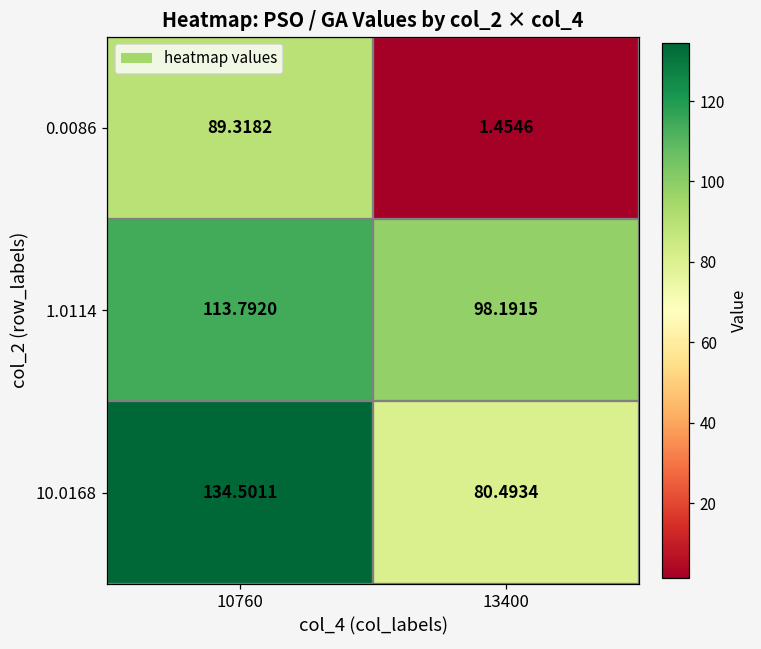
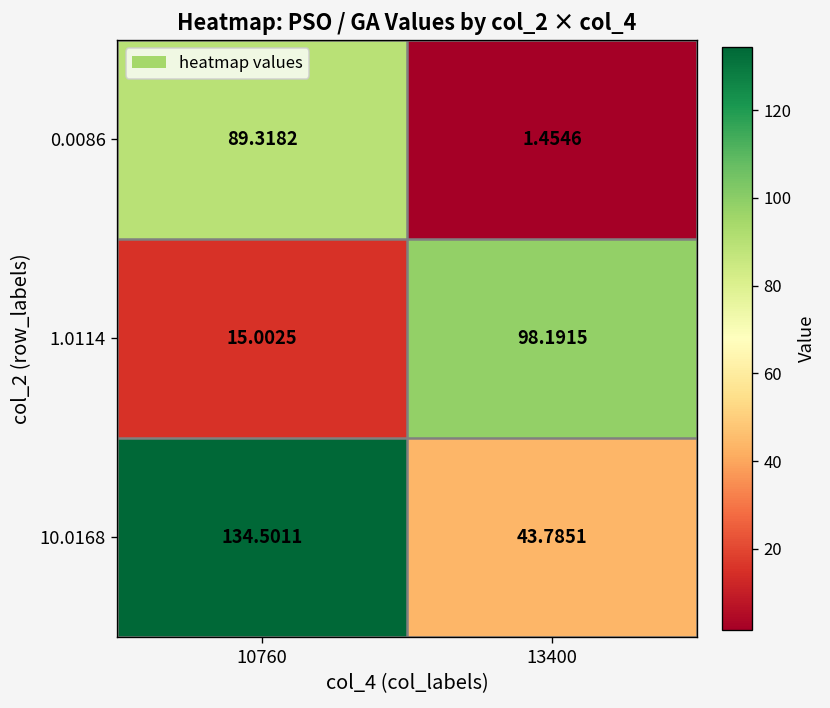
  {
    "0.0086": {
      "10760": 89.3182,
      "13400": 1.4546
    },
    "1.0114": {
-     "10760": 113.7920,
+     "10760": 15.0025,
      "13400": 98.1915
    },
    "10.0168": {
      "10760": 134.5011,
-     "13400": 80.4934
+     "13400": 43.7851
    }
  }
